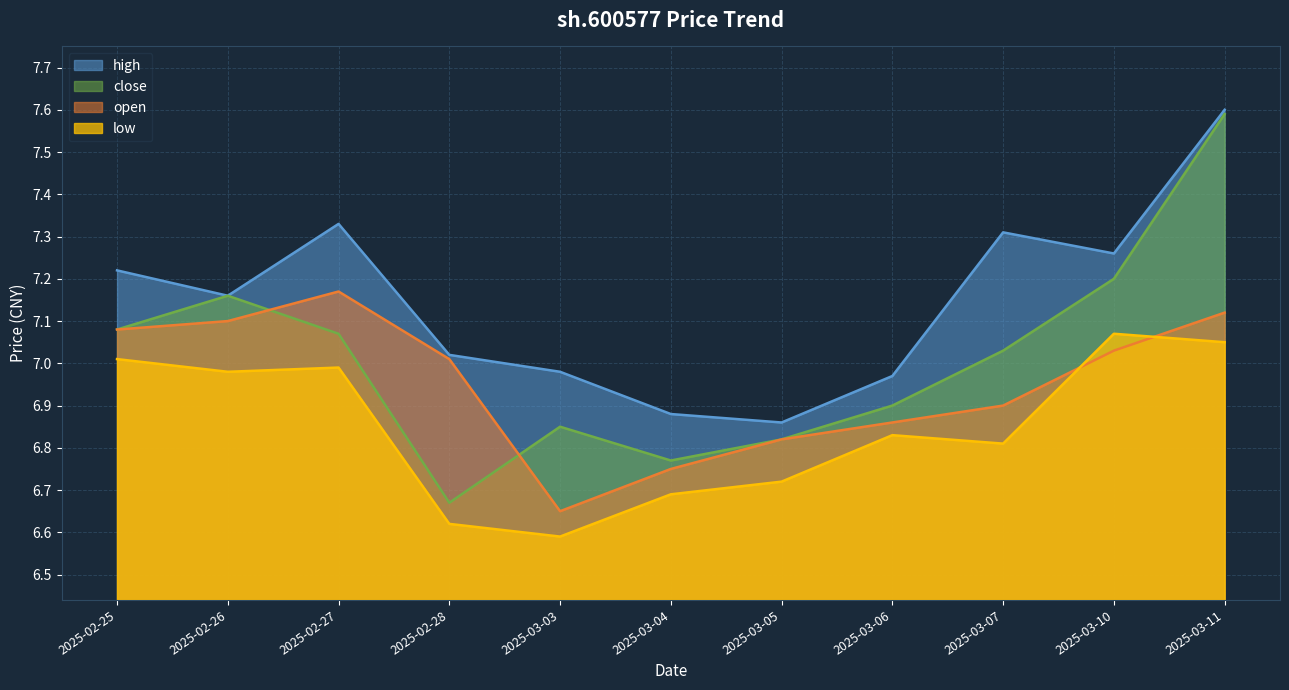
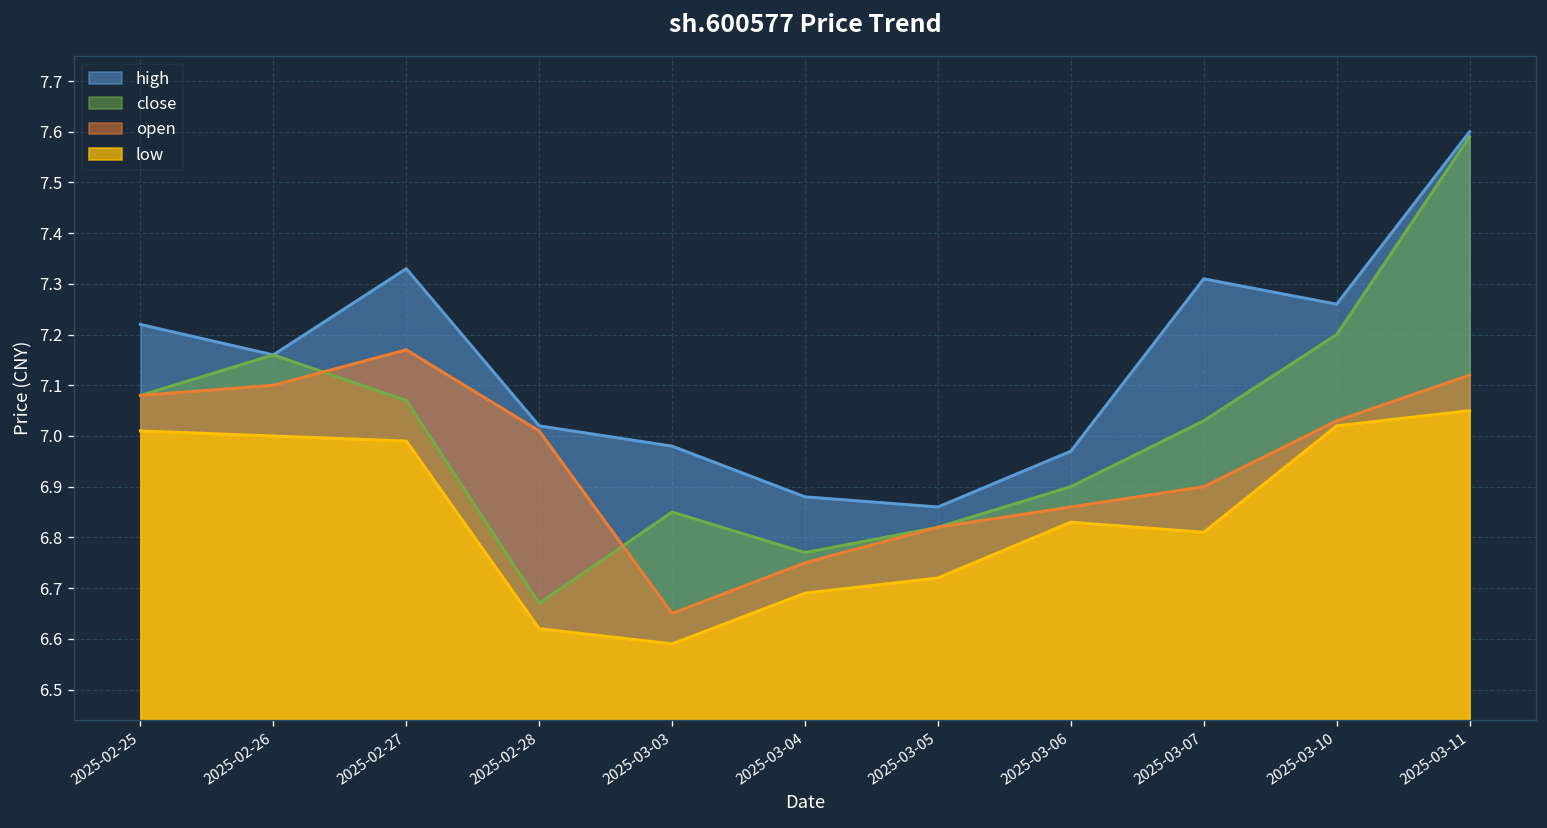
  {
    "high": {
      "2025-02-25": 7.22,
      "2025-02-27": 7.33,
      "2025-02-28": 7.02,
      "2025-03-03": 6.98,
      "2025-03-04": 6.88,
      "2025-03-05": 6.86,
      "2025-03-06": 6.97,
      "2025-03-07": 7.31,
      "2025-03-10": 7.26,
      "2025-03-11": 7.60
    },
    "close": {
      "2025-02-27": 7.07,
      "2025-02-28": 6.67,
      "2025-03-03": 6.85,
      "2025-03-04": 6.77,
      "2025-03-06": 6.90,
      "2025-03-07": 7.03,
      "2025-03-10": 7.20,
      "2025-03-11": 7.59
    },
    "open": {
      "2025-02-26": 7.10,
      "2025-02-27": 7.17,
      "2025-02-28": 7.01,
      "2025-03-03": 6.65,
      "2025-03-04": 6.75,
      "2025-03-06": 6.86,
      "2025-03-07": 6.90,
      "2025-03-10": 7.03,
      "2025-03-11": 7.12
    },
    "low": {
      "2025-02-25": 7.01,
-     "2025-02-26": 6.98,
+     "2025-02-26": 7.00,
      "2025-02-27": 6.99,
      "2025-02-28": 6.62,
      "2025-03-03": 6.59,
      "2025-03-04": 6.69,
      "2025-03-05": 6.72,
      "2025-03-06": 6.83,
      "2025-03-07": 6.81,
-     "2025-03-10": 7.07,
+     "2025-03-10": 7.02,
      "2025-03-11": 7.05
    }
  }
